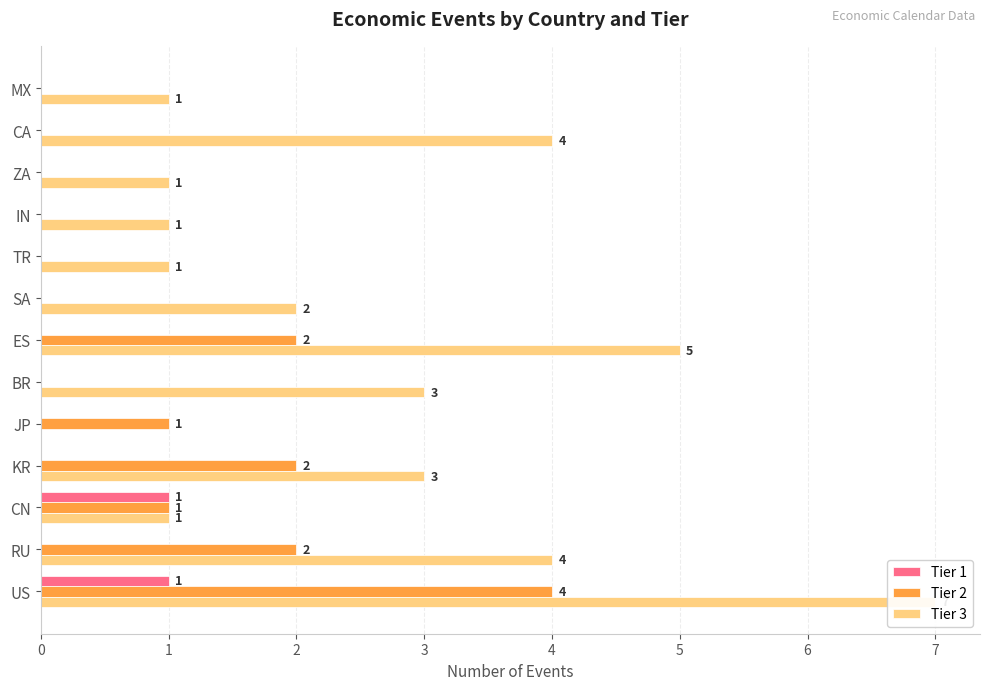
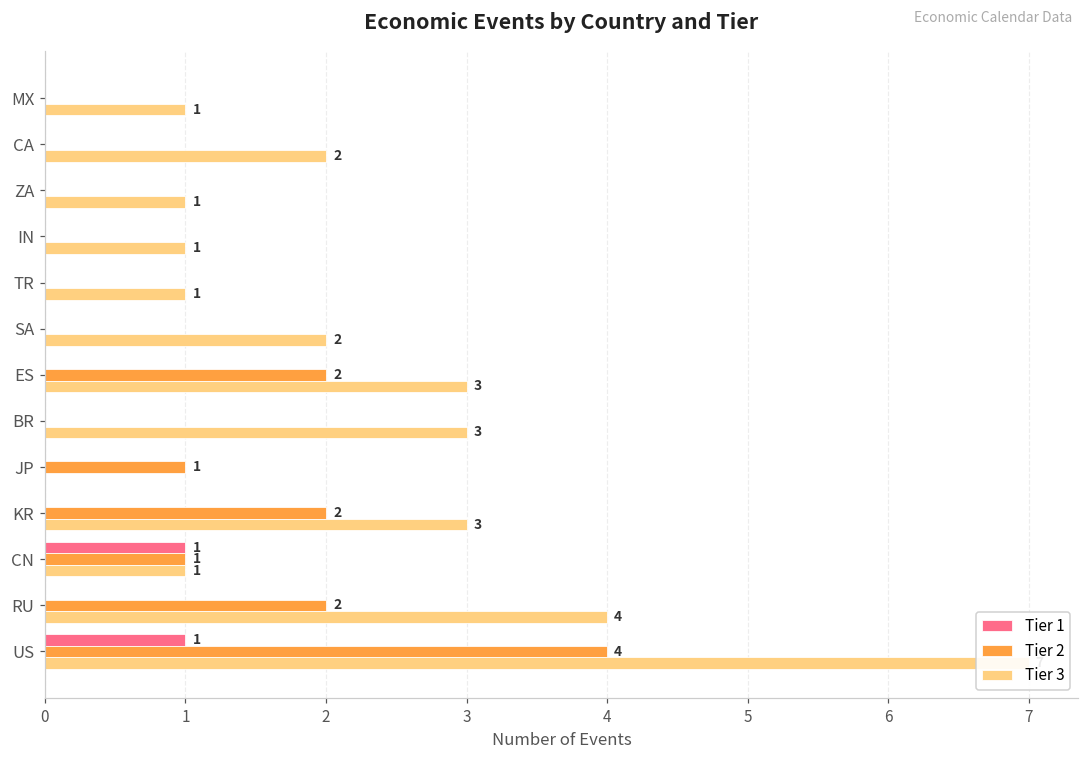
  {
    "Tier 1": {
      "US": 1
    },
    "Tier 2": {
      "ES": 2,
      "JP": 1,
      "KR": 2,
      "RU": 2,
      "US": 4
    },
    "Tier 3": {
      "MX": 1,
-     "CA": 4,
+     "CA": 2,
      "ZA": 1,
      "IN": 1,
      "TR": 1,
      "SA": 2,
-     "ES": 5,
+     "ES": 3,
      "BR": 3,
      "KR": 3,
      "RU": 4
    }
  }
